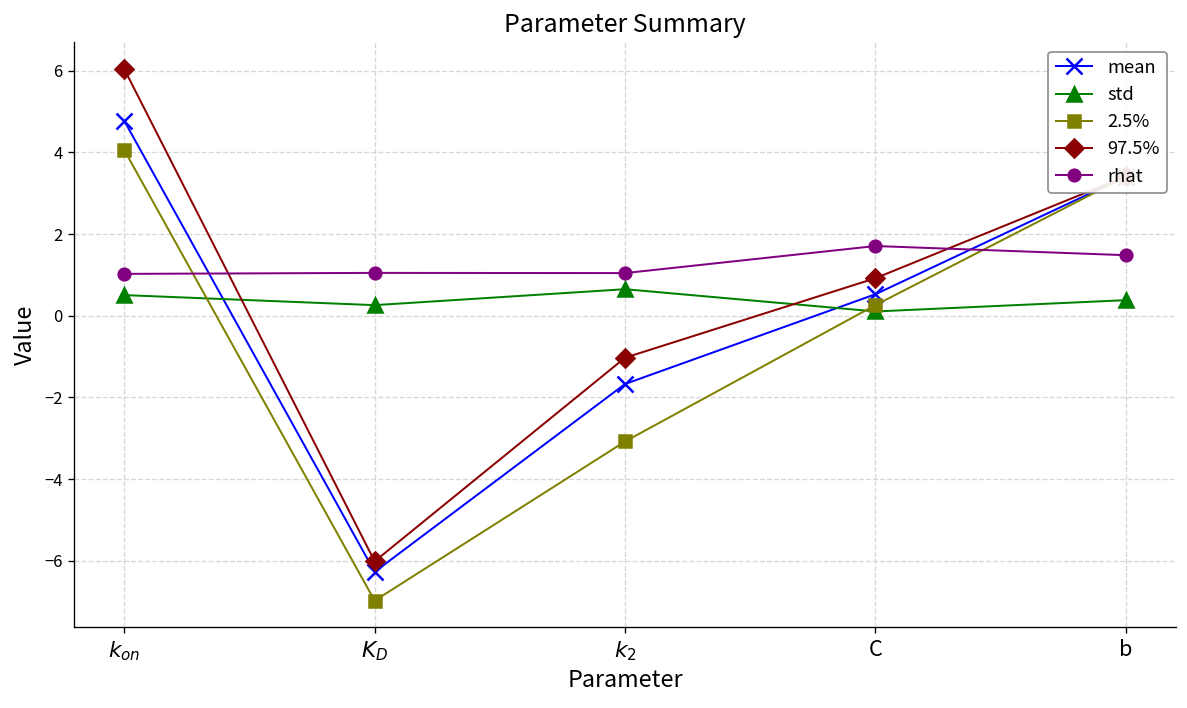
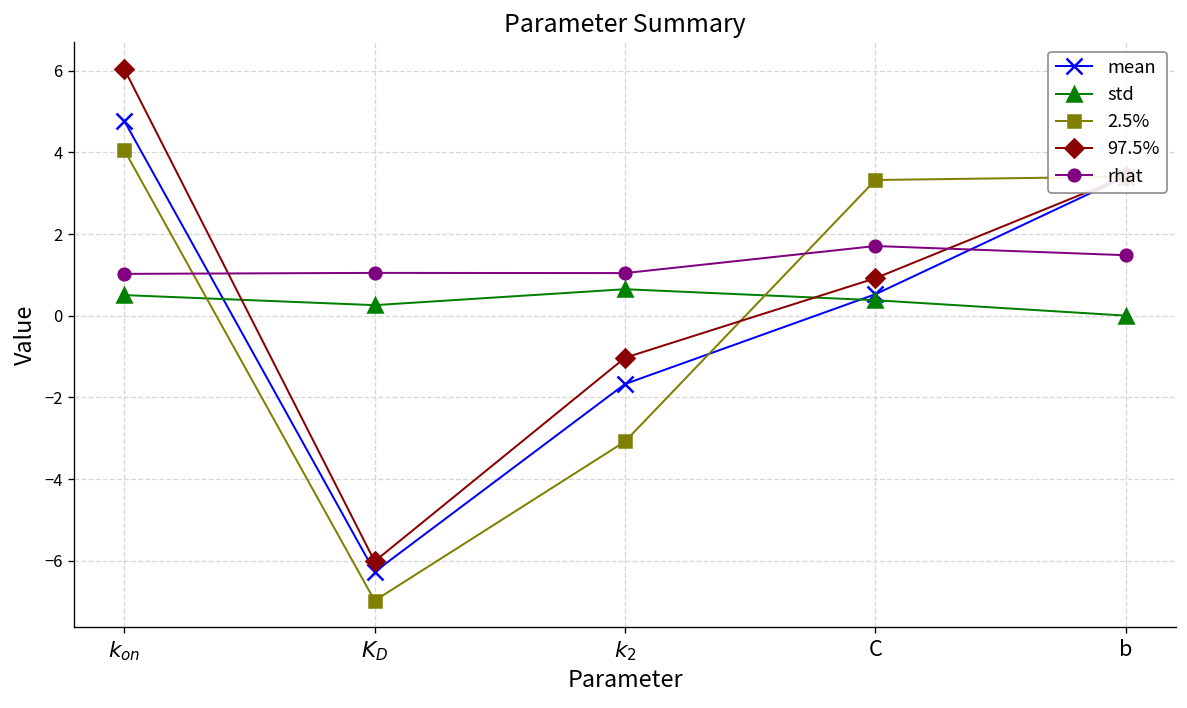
  {
    "mean": {
      "C": 0.5
    },
    "std": {
-     "C": 0.1,
-     "b": 0.4
+     "C": 0.4,
+     "b": 0.0
    },
    "2.5%": {
-     "C": 0.3
+     "C": 3.3
    },
    "97.5%": {
      "C": 0.9
    },
    "rhat": {
      "C": 1.7,
      "b": 1.5
    }
  }
